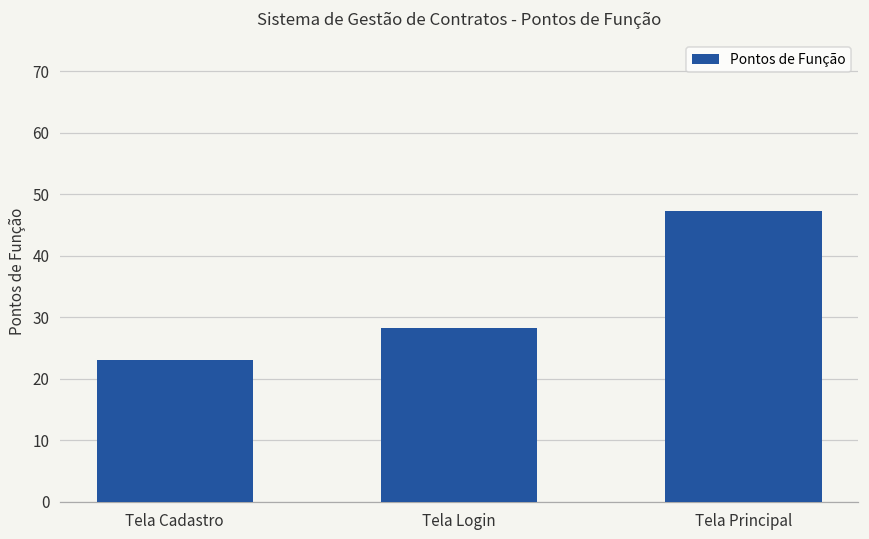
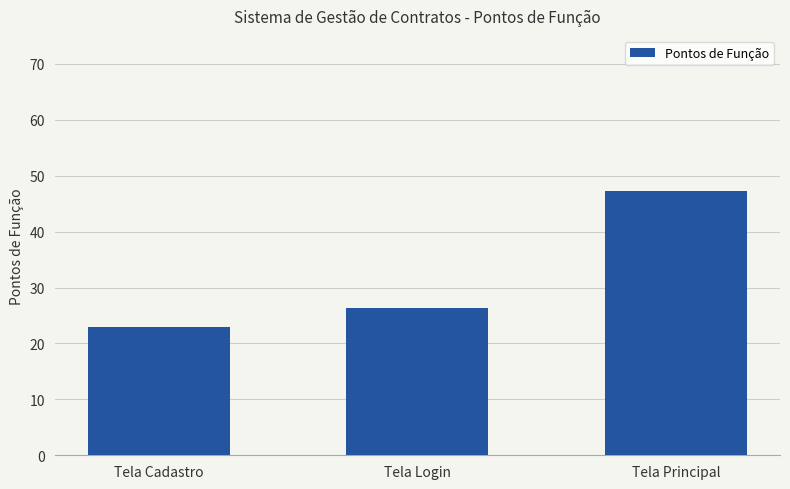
  {
    "Tela Cadastro": 23,
-   "Tela Login": 28,
+   "Tela Login": 26,
    "Tela Principal": 47
  }
